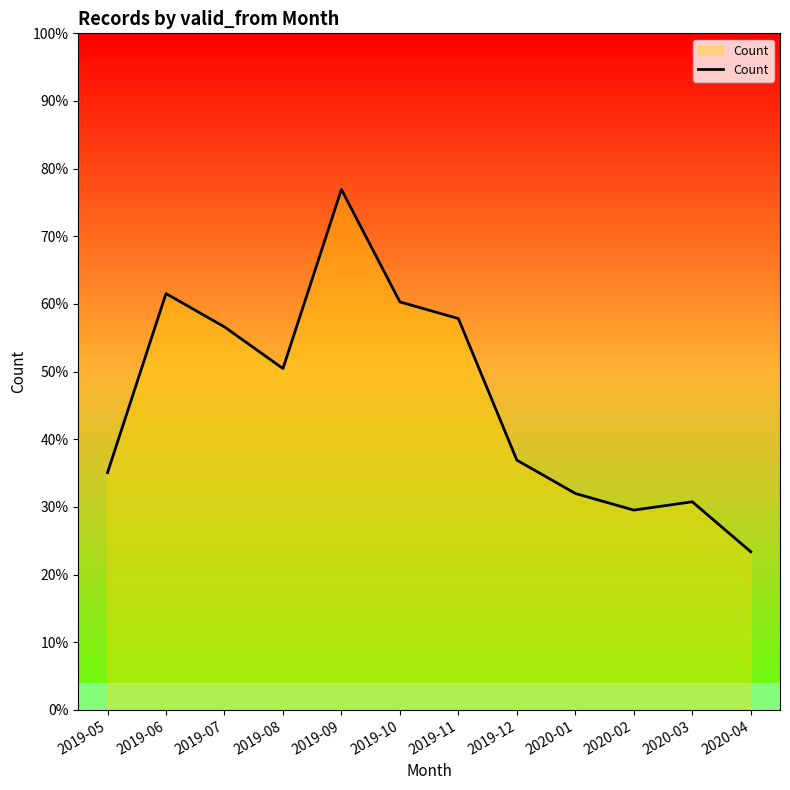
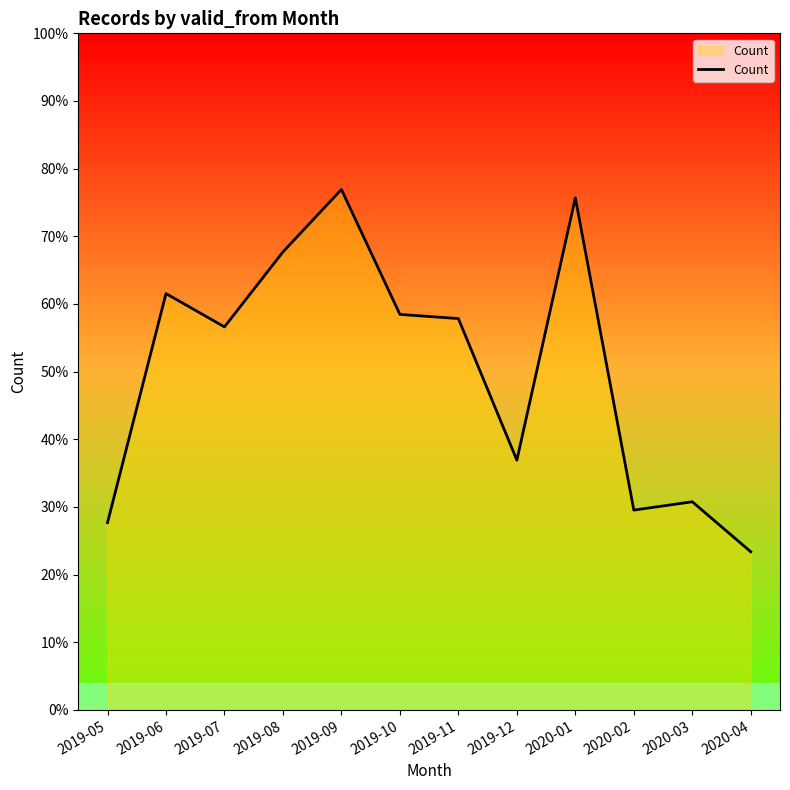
  {
-   "2019-05": "35%",
+   "2019-05": "28%",
    "2019-06": "62%",
    "2019-07": "57%",
-   "2019-08": "50%",
+   "2019-08": "68%",
    "2019-09": "77%",
-   "2019-10": "60%",
+   "2019-10": "58%",
    "2019-11": "58%",
    "2019-12": "37%",
-   "2020-01": "32%",
+   "2020-01": "76%",
    "2020-02": "30%",
    "2020-03": "31%",
    "2020-04": "23%"
  }
